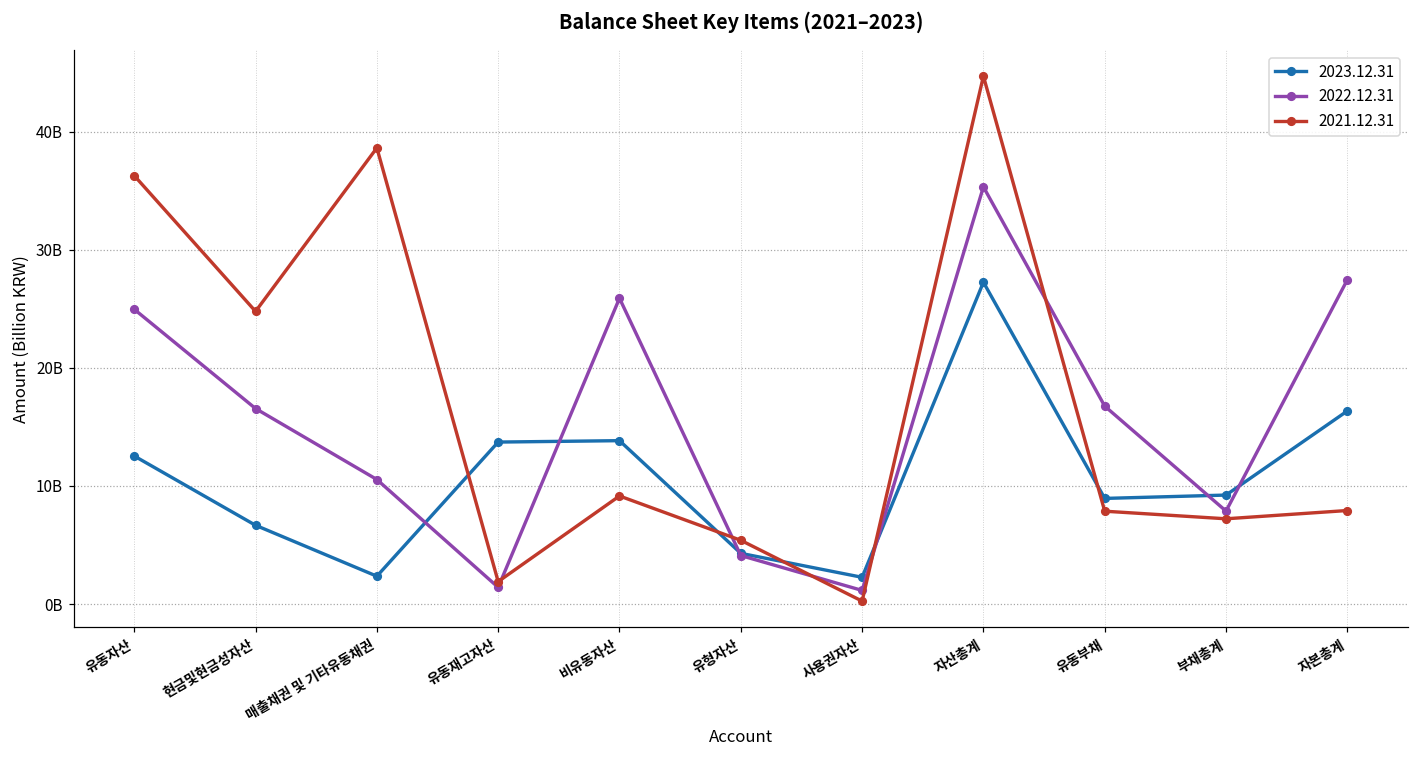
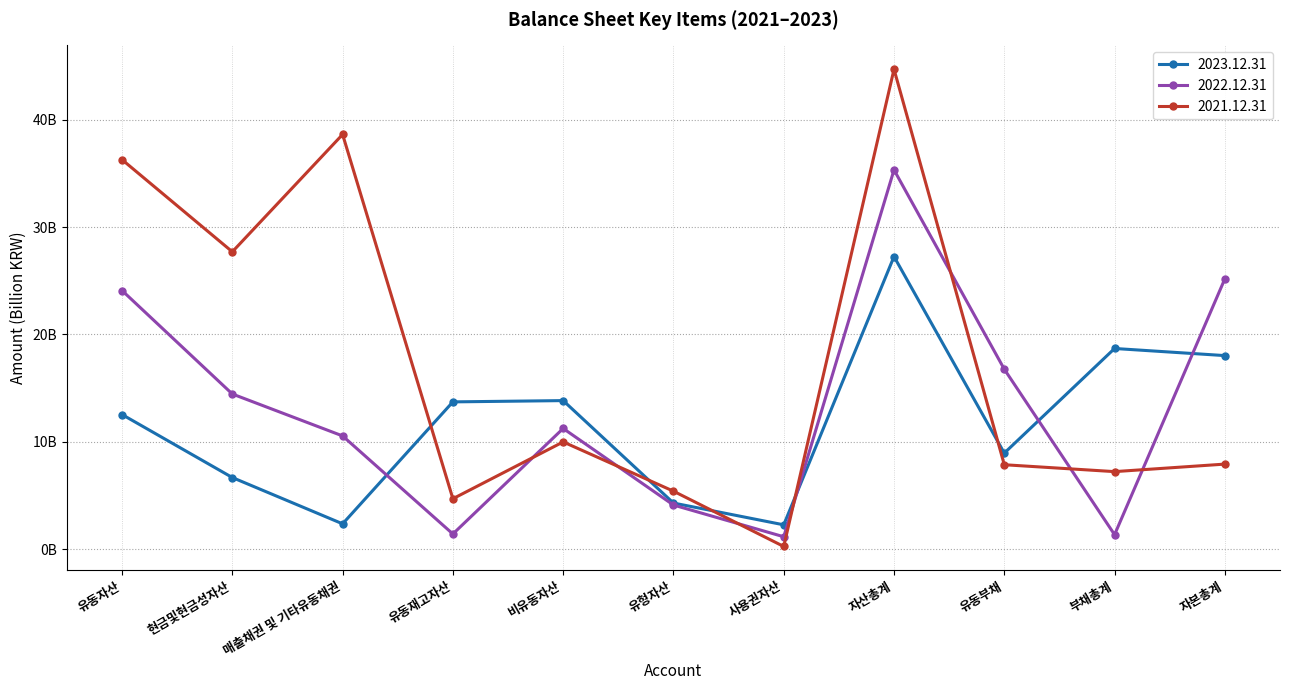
  {
    "2023.12.31": {
      "유동자산": 12500000000,
      "현금및현금성자산": 6700000000,
      "매출채권 및 기타유동채권": 2400000000,
      "유동재고자산": 13700000000,
      "비유동자산": 13800000000,
      "사용권자산": 2300000000,
      "자산총계": 27300000000,
      "유동부채": 8900000000,
-     "부채총계": 9200000000,
-     "자본총계": 16400000000
+     "부채총계": 18700000000,
+     "자본총계": 18000000000
    },
    "2022.12.31": {
-     "유동자산": 25000000000,
-     "현금및현금성자산": 16600000000,
+     "유동자산": 24100000000,
+     "현금및현금성자산": 14400000000,
      "매출채권 및 기타유동채권": 10500000000,
      "유동재고자산": 1400000000,
-     "비유동자산": 25900000000,
+     "비유동자산": 11200000000,
      "사용권자산": 1200000000,
      "자산총계": 35300000000,
      "유동부채": 16800000000,
-     "부채총계": 7900000000,
-     "자본총계": 27500000000
+     "부채총계": 1300000000,
+     "자본총계": 25200000000
    },
    "2021.12.31": {
      "유동자산": 36300000000,
-     "현금및현금성자산": 24800000000,
+     "현금및현금성자산": 27700000000,
      "매출채권 및 기타유동채권": 38600000000,
-     "유동재고자산": 1900000000,
-     "비유동자산": 9200000000,
+     "유동재고자산": 4700000000,
+     "비유동자산": 10000000000,
      "유형자산": 5400000000,
      "사용권자산": 200000000,
      "자산총계": 44700000000,
      "유동부채": 7900000000,
      "부채총계": 7200000000,
      "자본총계": 7900000000
    }
  }
